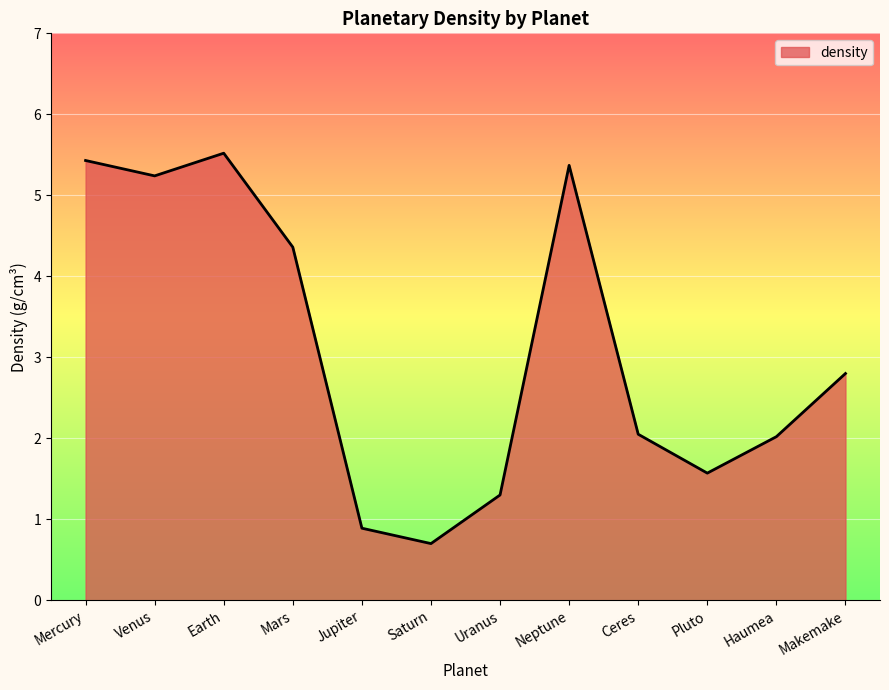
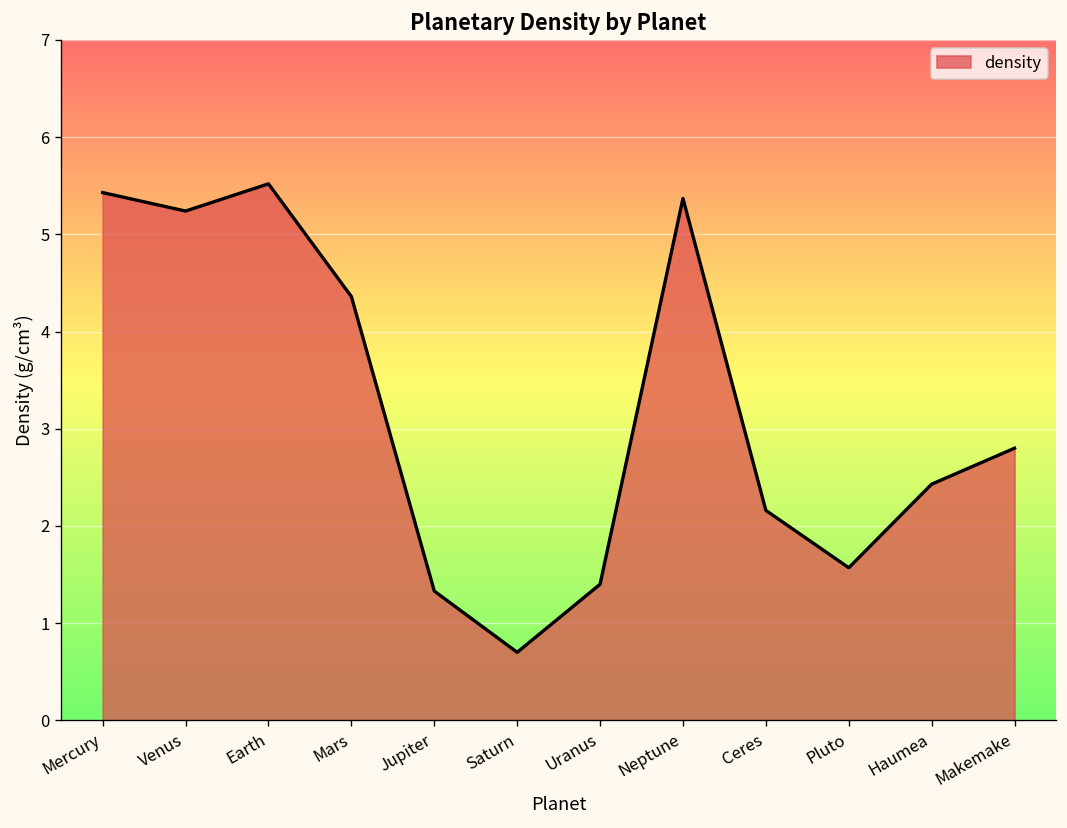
  {
    "Mercury": 5.4,
    "Venus": 5.2,
    "Earth": 5.5,
    "Mars": 4.4,
-   "Jupiter": 0.9,
+   "Jupiter": 1.3,
    "Saturn": 0.7,
-   "Uranus": 1.3,
+   "Uranus": 1.4,
    "Neptune": 5.4,
-   "Ceres": 2.1,
+   "Ceres": 2.2,
    "Pluto": 1.6,
-   "Haumea": 2.0,
+   "Haumea": 2.4,
    "Makemake": 2.8
  }
